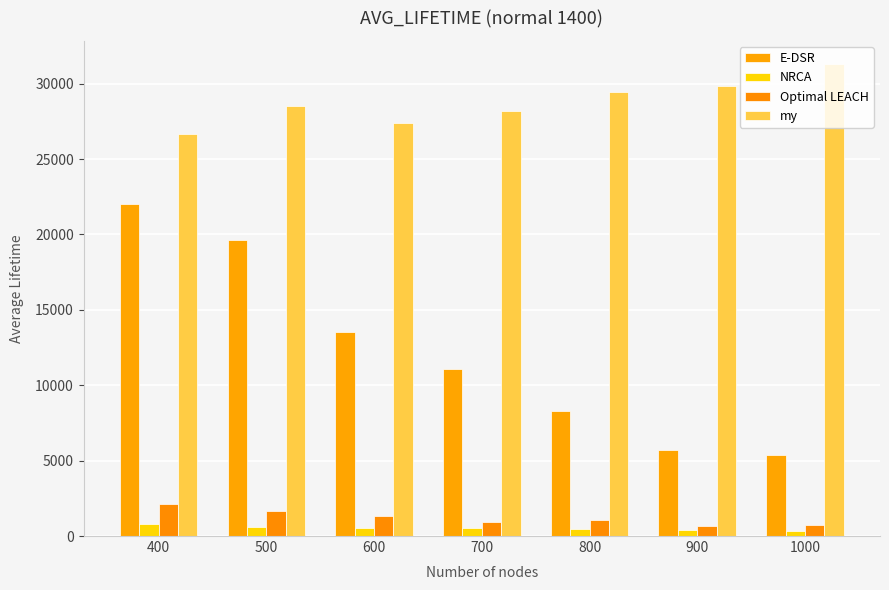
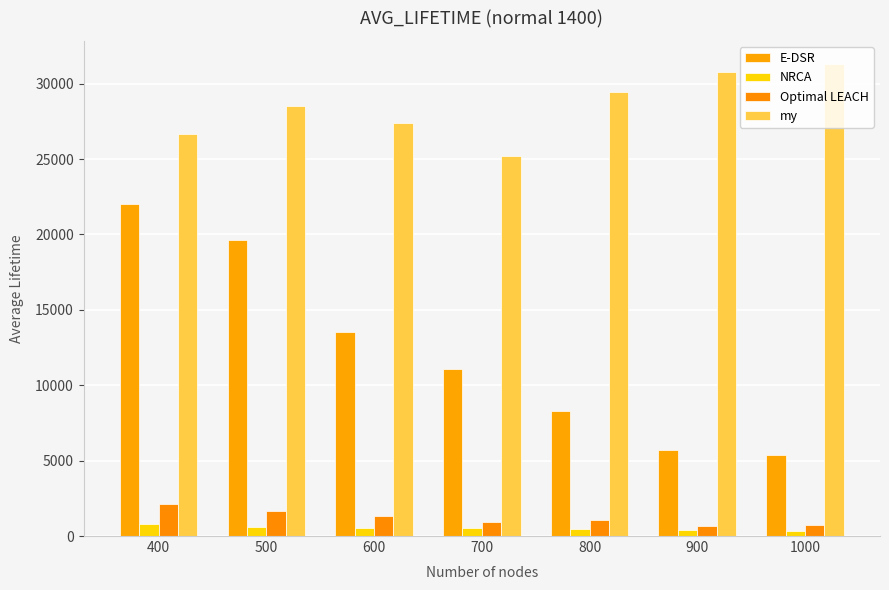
  {
    "my": {
      "400": 26700,
      "500": 28500,
      "600": 27400,
-     "700": 28200,
+     "700": 25200,
      "800": 29500,
-     "900": 29900
+     "900": 30800
    }
  }
